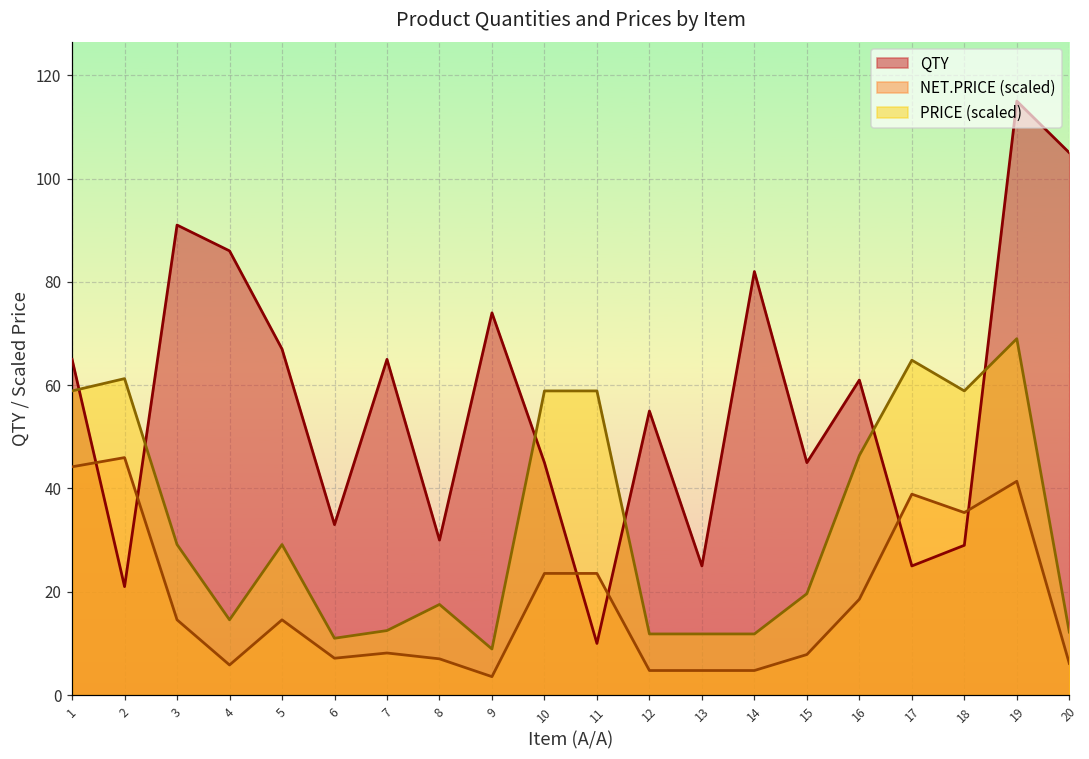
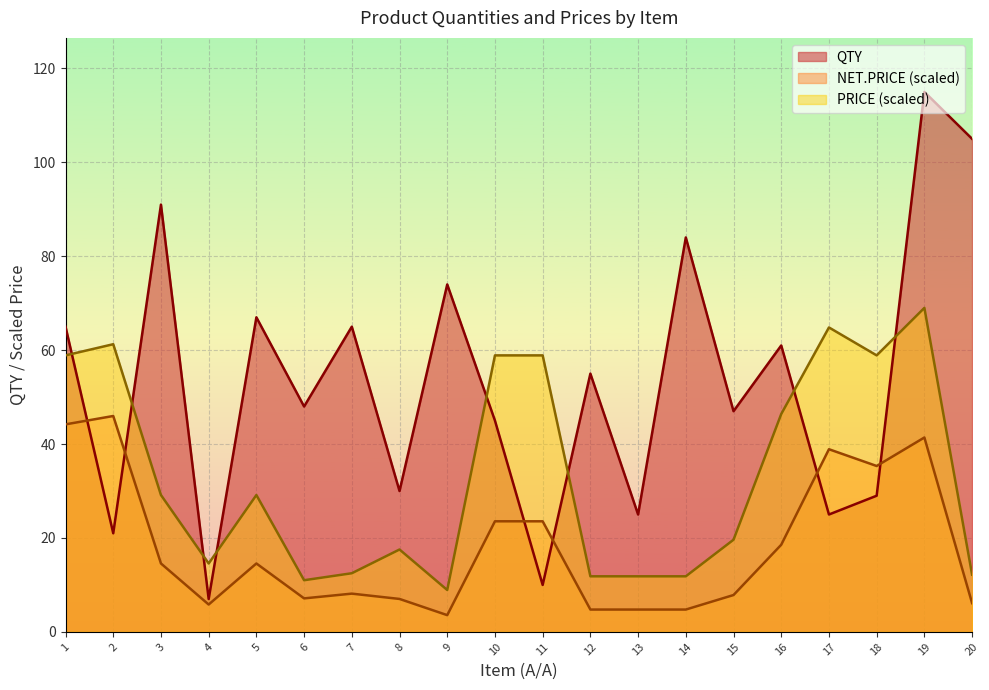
  {
    "QTY": {
      "1": 65,
      "2": 21,
      "3": 91,
-     "4": 86,
+     "4": 7,
      "5": 67,
-     "6": 33,
+     "6": 48,
      "7": 65,
      "8": 30,
      "9": 74,
      "10": 45,
      "11": 10,
      "12": 55,
      "13": 25,
-     "14": 82,
-     "15": 45,
+     "14": 84,
+     "15": 47,
      "16": 61,
      "17": 25,
      "18": 29,
      "20": 105
    }
  }
